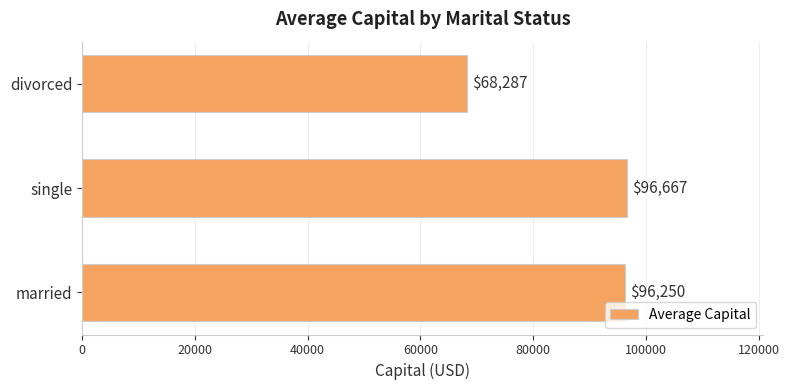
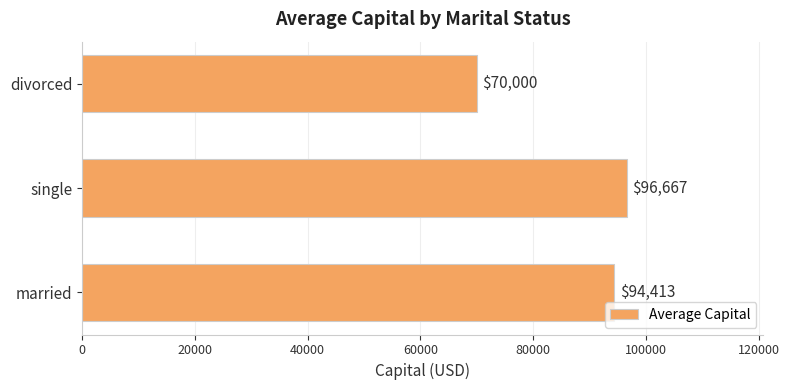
  {
-   "divorced": "$68,287",
+   "divorced": "$70,000",
    "single": "$96,667",
-   "married": "$96,250"
+   "married": "$94,413"
  }
